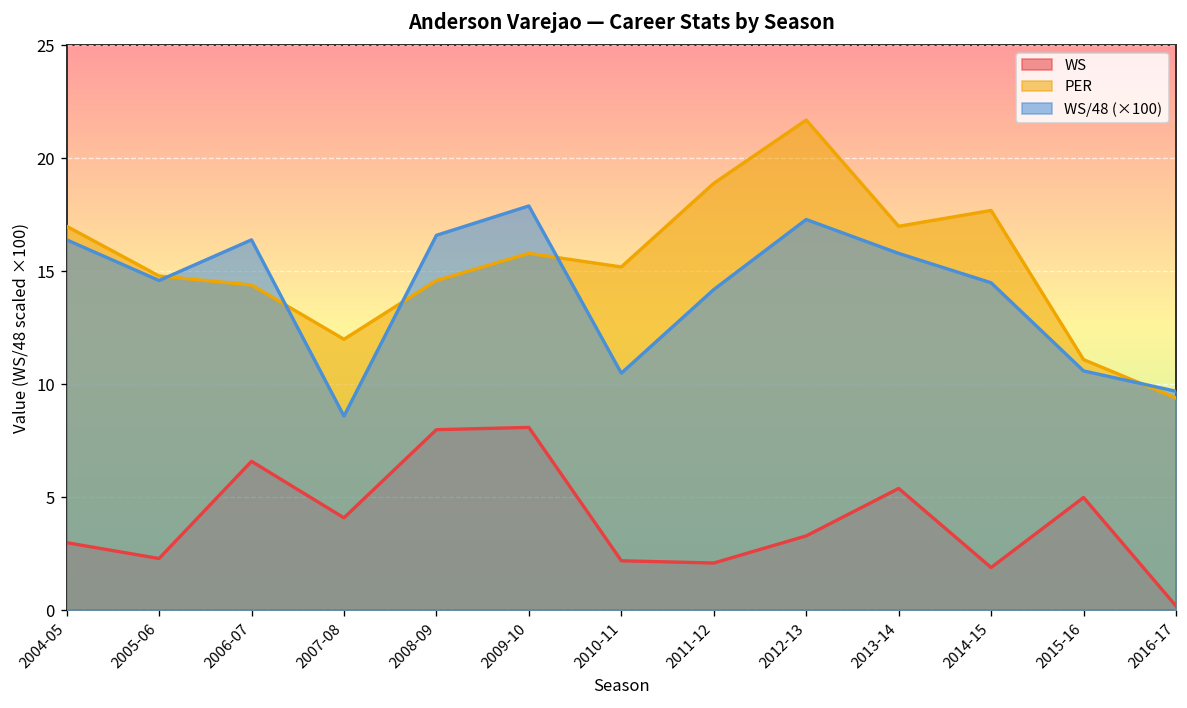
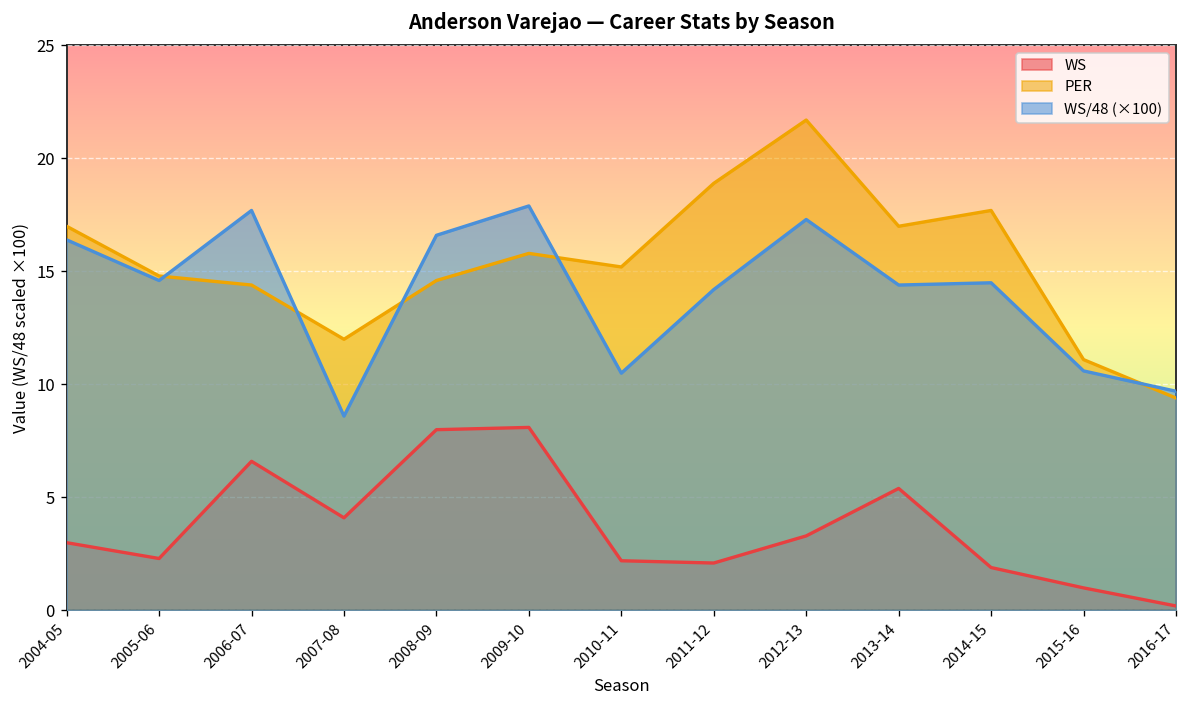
  {
    "WS": {
      "2004-05": 3,
      "2005-06": 2.3,
      "2006-07": 6.6,
      "2007-08": 4,
      "2008-09": 8,
      "2009-10": 8,
      "2010-11": 2.2,
      "2011-12": 2,
      "2012-13": 3.3,
      "2013-14": 5.4,
      "2014-15": 2,
-     "2015-16": 5,
+     "2015-16": 1,
      "2016-17": 0.2
    },
    "PER": {
      "2004-05": 17.0,
      "2005-06": 14.8,
      "2006-07": 14.4,
      "2007-08": 12.0,
      "2008-09": 14.6,
      "2009-10": 15.8,
      "2010-11": 15.2,
      "2011-12": 18.9,
      "2012-13": 21.7,
      "2013-14": 17.0,
      "2014-15": 17.7,
      "2015-16": 11.1,
      "2016-17": 9.4
    },
    "WS/48 (×100)": {
      "2004-05": 16.4,
      "2005-06": 14.6,
-     "2006-07": 16.4,
+     "2006-07": 17.7,
      "2007-08": 8.6,
      "2008-09": 16.6,
      "2009-10": 17.9,
      "2010-11": 10.5,
      "2011-12": 14.2,
      "2012-13": 17.3,
-     "2013-14": 15.8,
+     "2013-14": 14.4,
      "2014-15": 14.5,
      "2015-16": 10.6,
      "2016-17": 9.7
    }
  }
